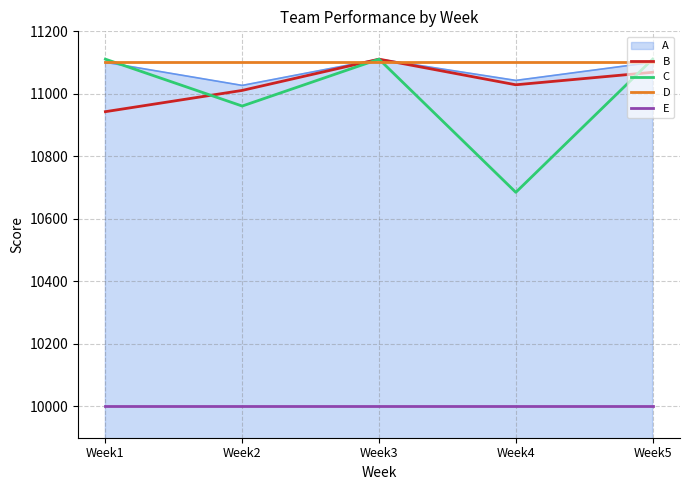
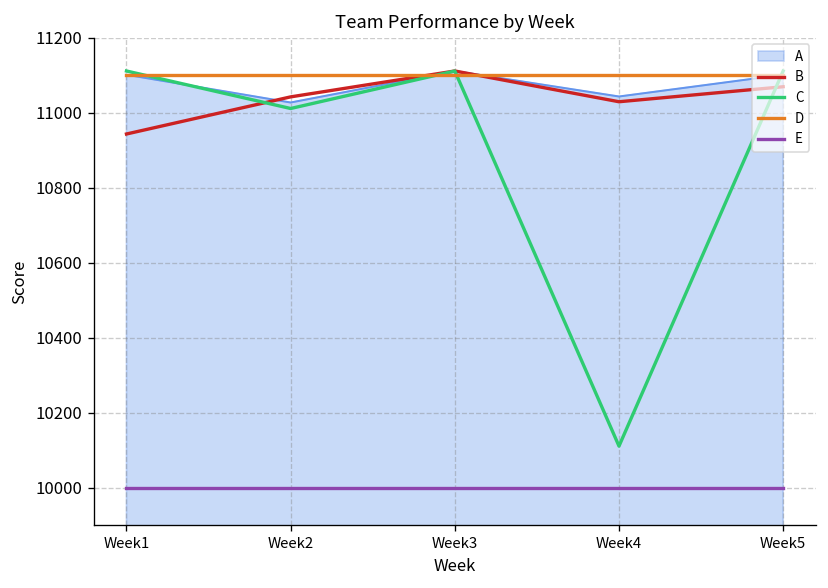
  {
    "A": {
      "Week2": 11030,
      "Week4": 11040
    },
    "B": {
      "Week1": 10940,
-     "Week2": 11010,
+     "Week2": 11040,
      "Week4": 11030
    },
    "C": {
      "Week1": 11110,
-     "Week2": 10960,
-     "Week4": 10690
+     "Week2": 11010,
+     "Week4": 10110
    },
    "D": {
      "Week2": 11100,
      "Week3": 11100,
      "Week4": 11100
    },
    "E": {
      "Week1": 10000,
      "Week2": 10000,
      "Week3": 10000,
      "Week4": 10000,
      "Week5": 10000
    }
  }
